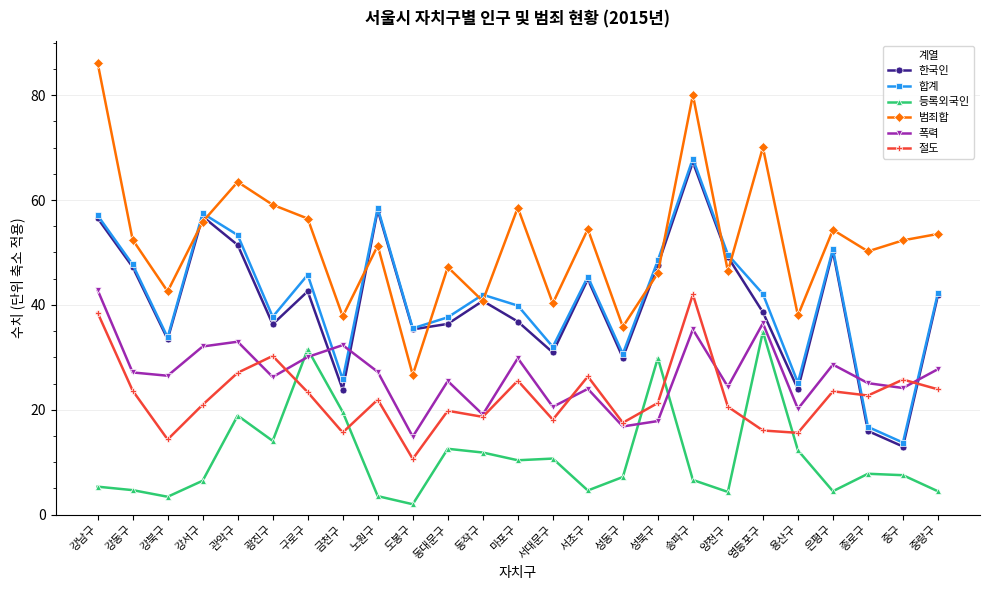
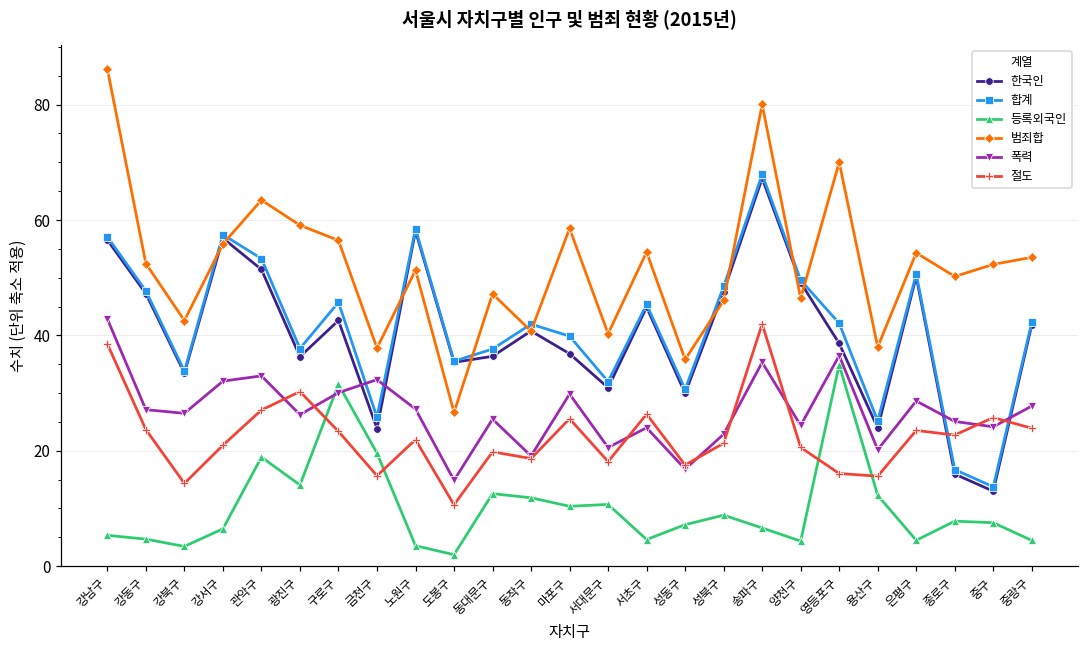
  {
    "한국인": {
      "강남구": 57,
      "강서구": 57,
      "관악구": 51,
      "광진구": 36,
      "구로구": 43,
      "금천구": 24,
      "동대문구": 36,
      "마포구": 37,
      "서대문구": 31,
      "성동구": 30,
      "성북구": 48,
      "송파구": 67,
      "영등포구": 39,
      "용산구": 24,
      "종로구": 16,
      "중구": 13
    },
    "합계": {
      "강남구": 57,
      "강서구": 57,
      "관악구": 53,
      "광진구": 38,
      "구로구": 46,
      "금천구": 26,
      "동대문구": 38,
      "동작구": 42,
      "마포구": 40,
      "서대문구": 32,
      "성동구": 31,
      "성북구": 48,
      "송파구": 68,
      "영등포구": 42,
      "용산구": 25,
      "종로구": 17,
      "중구": 14
    },
    "등록외국인": {
      "강남구": 5,
      "강동구": 5,
      "강북구": 3,
      "강서구": 6,
      "관악구": 19,
      "광진구": 14,
      "구로구": 32,
      "금천구": 20,
      "노원구": 4,
      "도봉구": 2,
      "동대문구": 13,
      "동작구": 12,
      "마포구": 10,
      "서대문구": 11,
      "서초구": 5,
      "성동구": 7,
-     "성북구": 30,
+     "성북구": 9,
      "송파구": 7,
      "양천구": 4,
      "영등포구": 35,
      "용산구": 12,
      "은평구": 4,
      "종로구": 8,
      "중구": 8,
      "중랑구": 4
    },
    "범죄합": {
      "강남구": 86,
      "강동구": 52,
      "강북구": 43,
      "강서구": 56,
      "관악구": 63,
      "광진구": 59,
      "구로구": 56,
      "금천구": 38,
      "노원구": 51,
      "도봉구": 27,
      "동대문구": 47,
      "마포구": 59,
      "서대문구": 40,
      "서초구": 54,
      "성동구": 36,
      "성북구": 46,
      "송파구": 80,
      "양천구": 46,
      "영등포구": 70,
      "용산구": 38,
      "은평구": 54,
      "종로구": 50,
      "중구": 52,
      "중랑구": 54
    },
    "폭력": {
      "강남구": 43,
      "강동구": 27,
      "강북구": 26,
      "강서구": 32,
      "관악구": 33,
      "광진구": 26,
      "구로구": 30,
      "금천구": 32,
      "노원구": 27,
      "도봉구": 15,
      "동대문구": 25,
      "마포구": 30,
      "서대문구": 21,
      "서초구": 24,
      "성동구": 17,
-     "성북구": 18,
+     "성북구": 23,
      "송파구": 35,
      "양천구": 24,
      "영등포구": 36,
      "용산구": 20,
      "은평구": 29,
      "종로구": 25,
      "중구": 24,
      "중랑구": 28
    },
    "절도": {
      "강남구": 39,
      "강동구": 24,
      "강북구": 14,
      "강서구": 21,
      "관악구": 27,
      "광진구": 30,
      "구로구": 23,
      "금천구": 16,
      "노원구": 22,
      "도봉구": 11,
      "동대문구": 20,
      "마포구": 26,
      "서대문구": 18,
      "서초구": 26,
      "성동구": 18,
      "성북구": 21,
      "송파구": 42,
      "양천구": 21,
      "영등포구": 16,
      "용산구": 16,
      "은평구": 24,
      "종로구": 23,
      "중구": 26,
      "중랑구": 24
    }
  }
